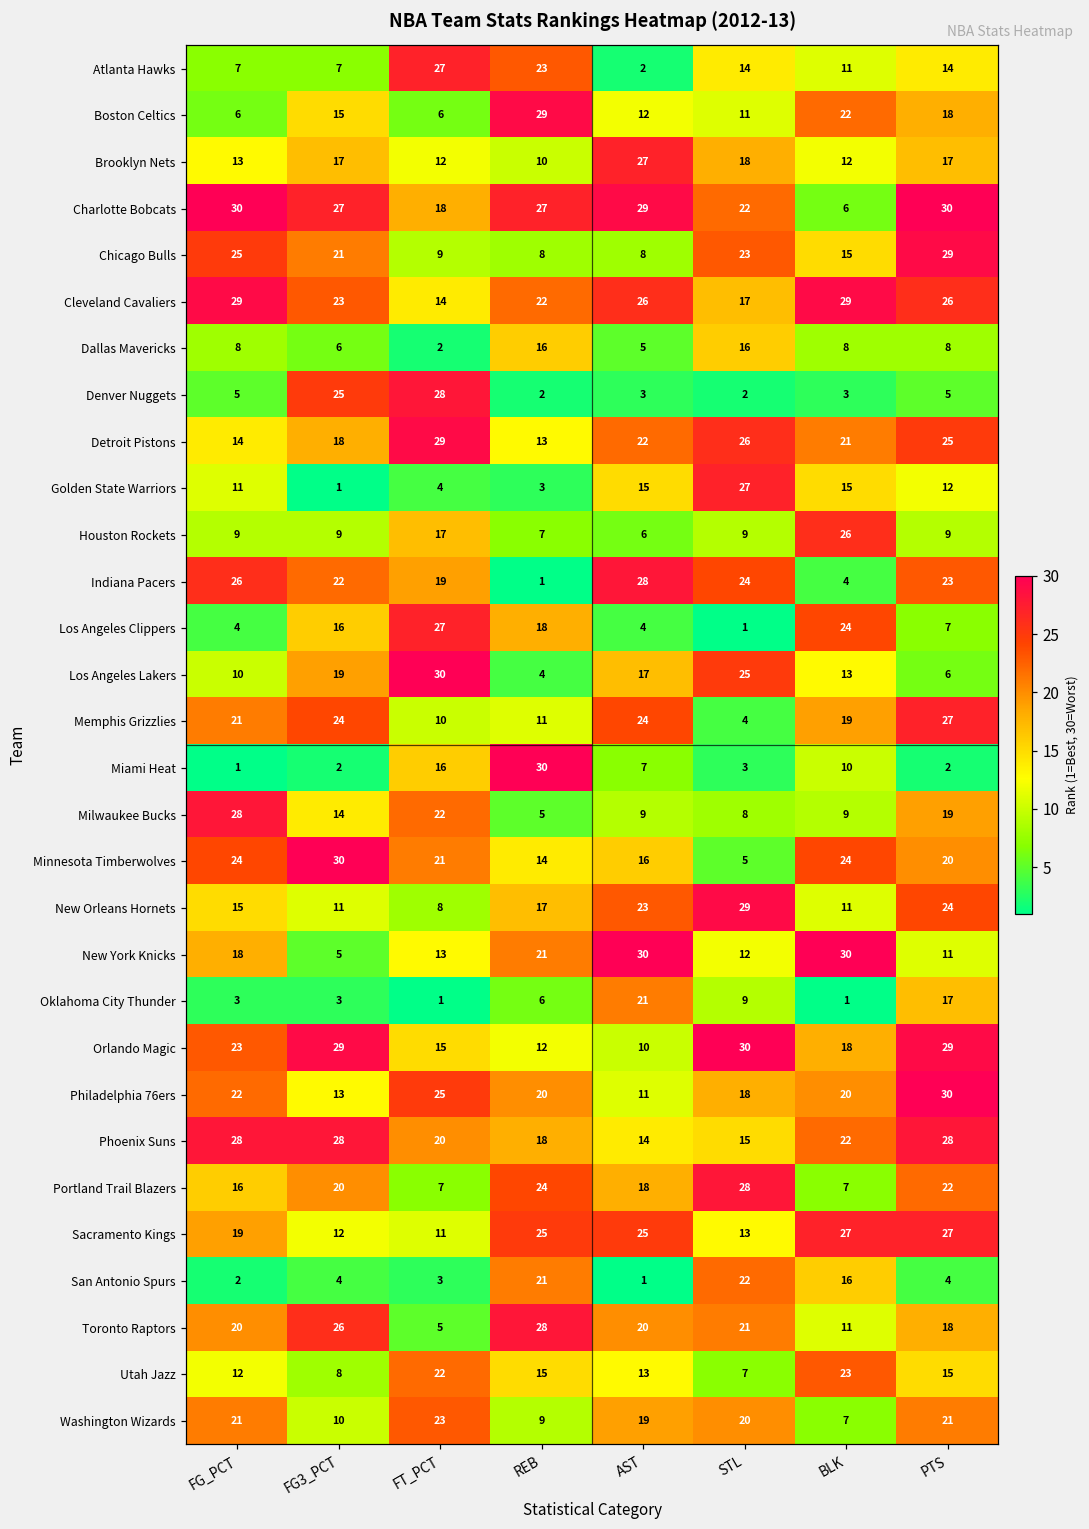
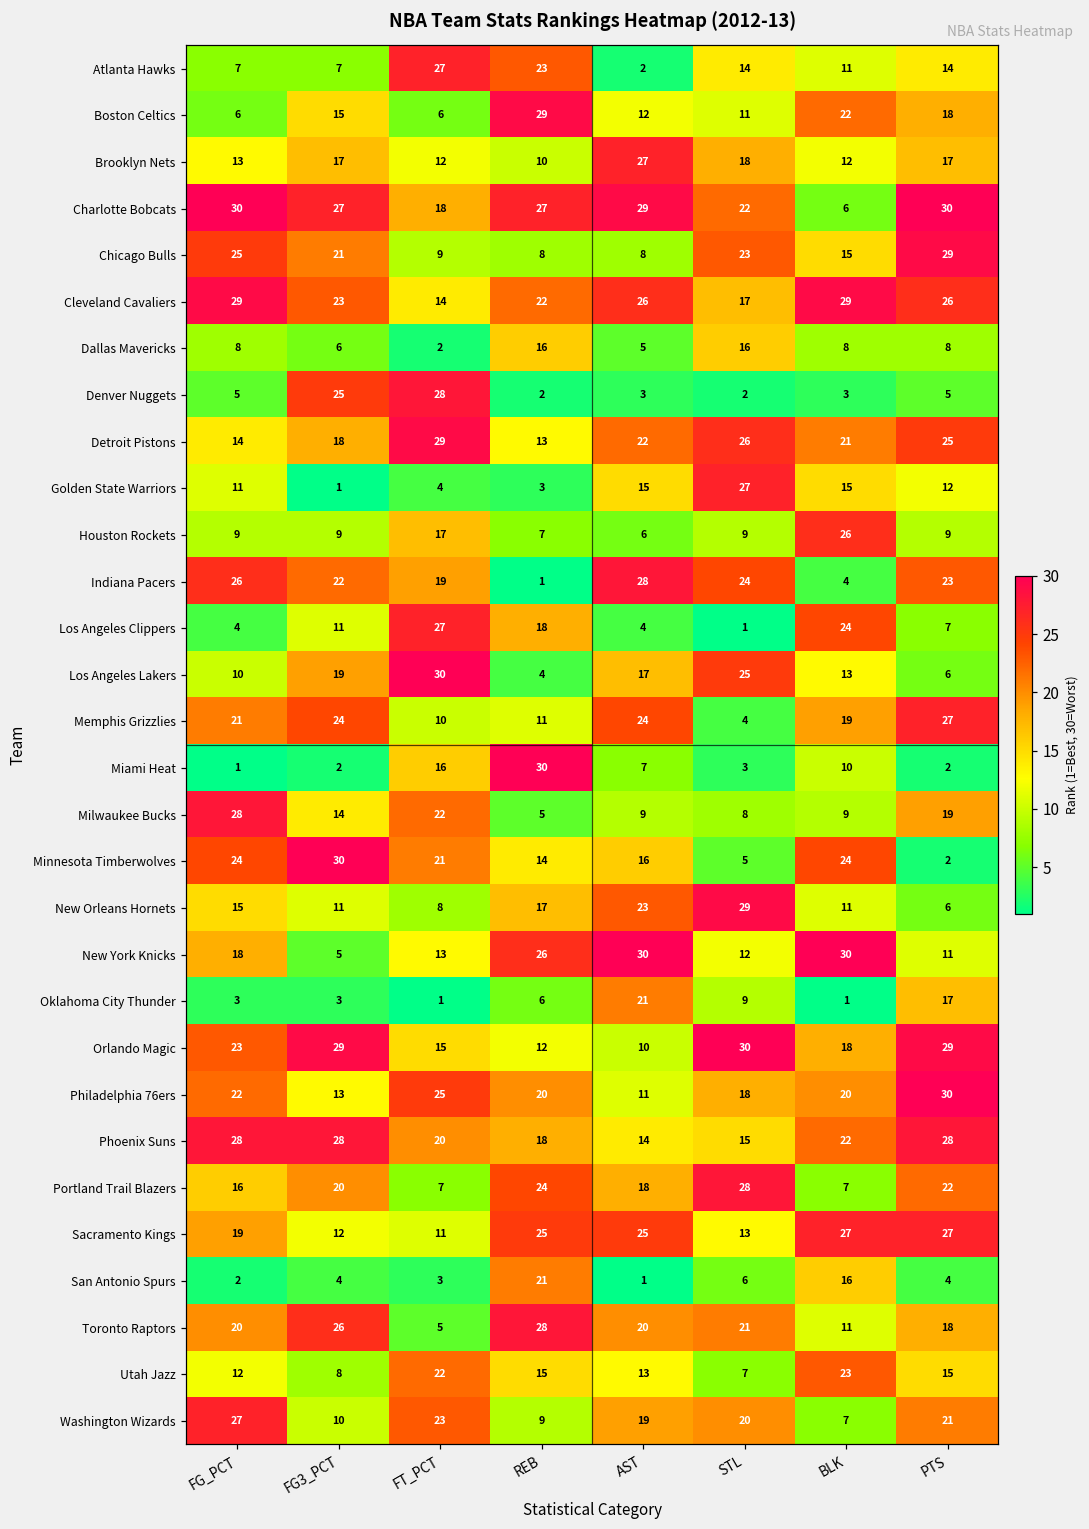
  {
    "Los Angeles Clippers": {
      "FG_PCT": 4,
-     "FG3_PCT": 16,
+     "FG3_PCT": 11,
      "FT_PCT": 27,
      "REB": 18,
      "AST": 4,
      "STL": 1,
      "BLK": 24,
      "PTS": 7
    },
    "Minnesota Timberwolves": {
      "FG_PCT": 24,
      "FG3_PCT": 30,
      "FT_PCT": 21,
      "REB": 14,
      "AST": 16,
      "STL": 5,
      "BLK": 24,
-     "PTS": 20
+     "PTS": 2
    },
    "New Orleans Hornets": {
      "FG_PCT": 15,
      "FG3_PCT": 11,
      "FT_PCT": 8,
      "REB": 17,
      "AST": 23,
      "STL": 29,
      "BLK": 11,
-     "PTS": 24
+     "PTS": 6
    },
    "New York Knicks": {
      "FG_PCT": 18,
      "FG3_PCT": 5,
      "FT_PCT": 13,
-     "REB": 21,
+     "REB": 26,
      "AST": 30,
      "STL": 12,
      "BLK": 30,
      "PTS": 11
    },
    "San Antonio Spurs": {
      "FG_PCT": 2,
      "FG3_PCT": 4,
      "FT_PCT": 3,
      "REB": 21,
      "AST": 1,
-     "STL": 22,
+     "STL": 6,
      "BLK": 16,
      "PTS": 4
    },
    "Washington Wizards": {
-     "FG_PCT": 21,
+     "FG_PCT": 27,
      "FG3_PCT": 10,
      "FT_PCT": 23,
      "REB": 9,
      "AST": 19,
      "STL": 20,
      "BLK": 7,
      "PTS": 21
    }
  }
